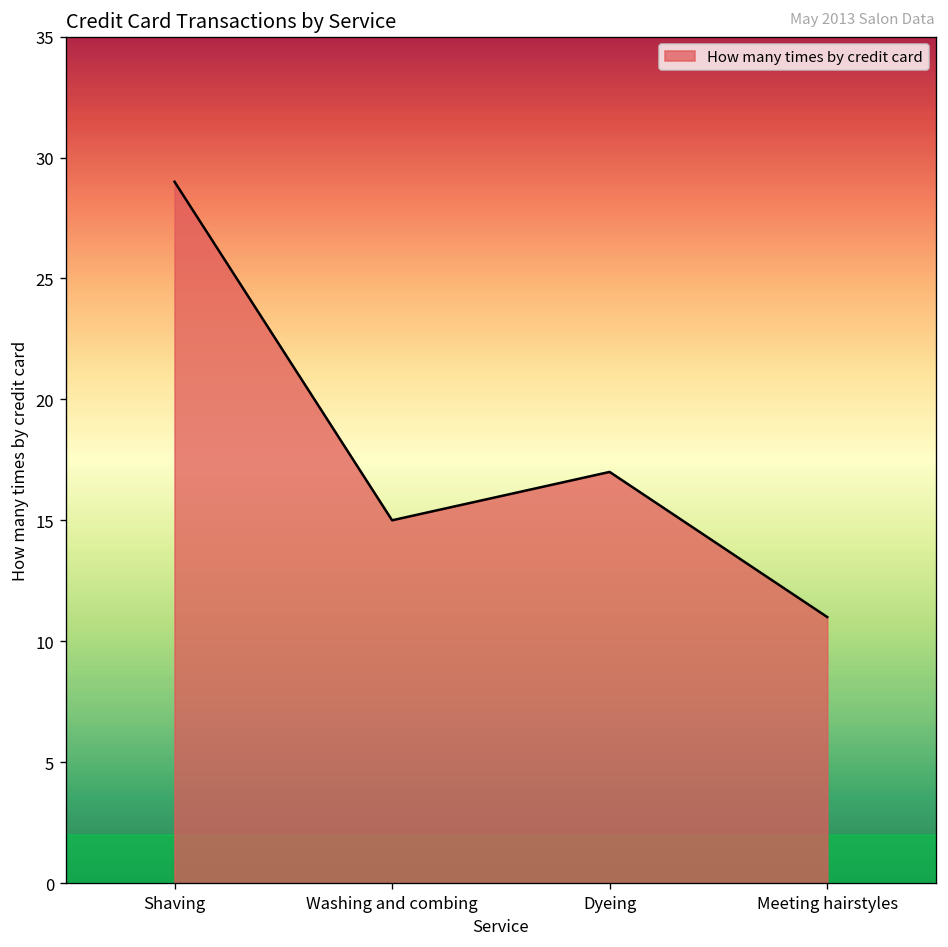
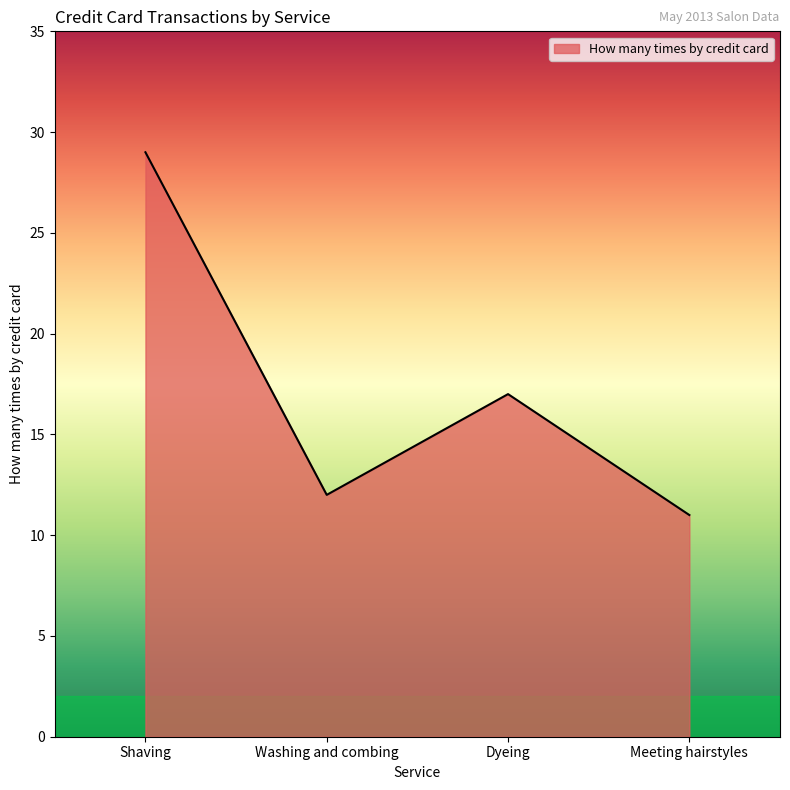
  {
    "Shaving": 29,
-   "Washing and combing": 15,
+   "Washing and combing": 12,
    "Dyeing": 17,
    "Meeting hairstyles": 11
  }
